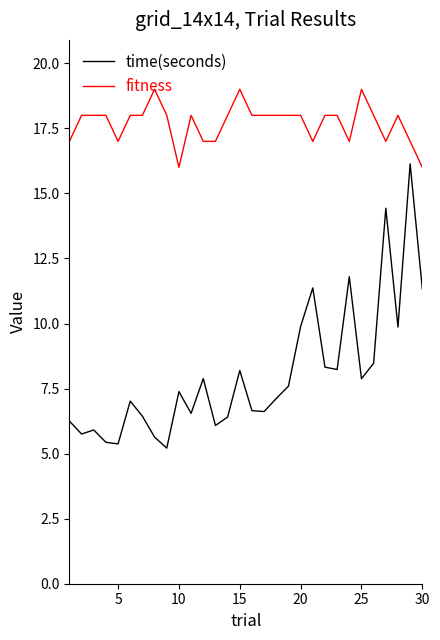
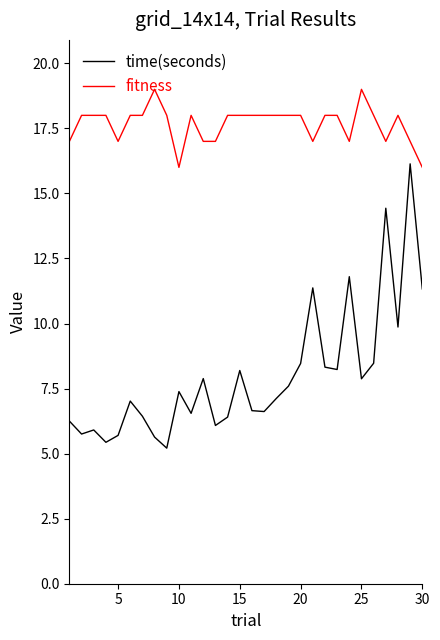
  {
    "time(seconds)": {
-     "5": 5.4,
+     "5": 5.7,
      "10": 7.4,
      "15": 8.2,
-     "20": 9.9,
+     "20": 8.5,
      "25": 7.9,
      "30": 11.3
    },
    "fitness": {
      "5": 17,
      "10": 16,
-     "15": 19,
+     "15": 18,
      "20": 18,
      "25": 19,
      "30": 16
    }
  }
